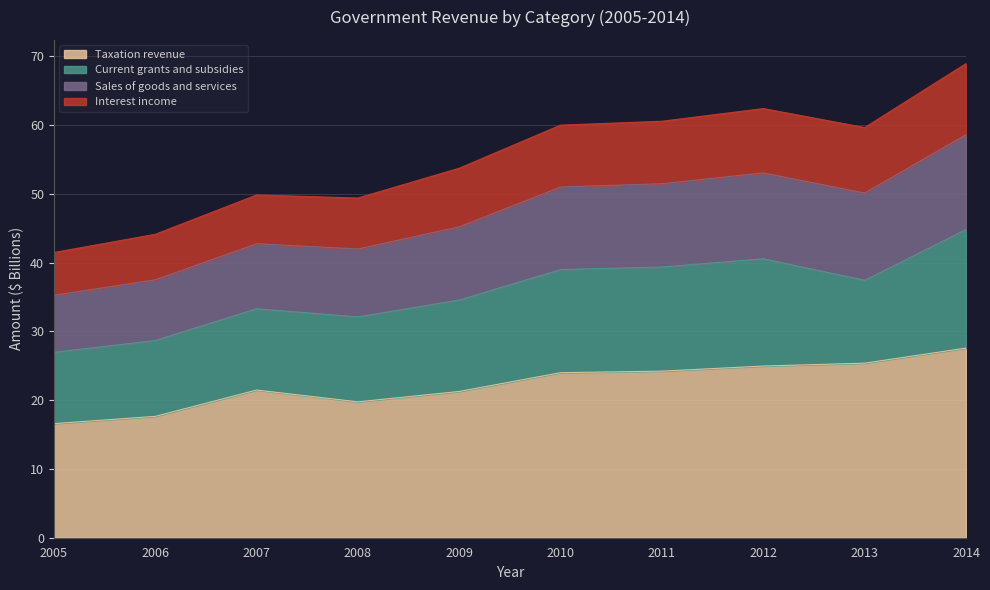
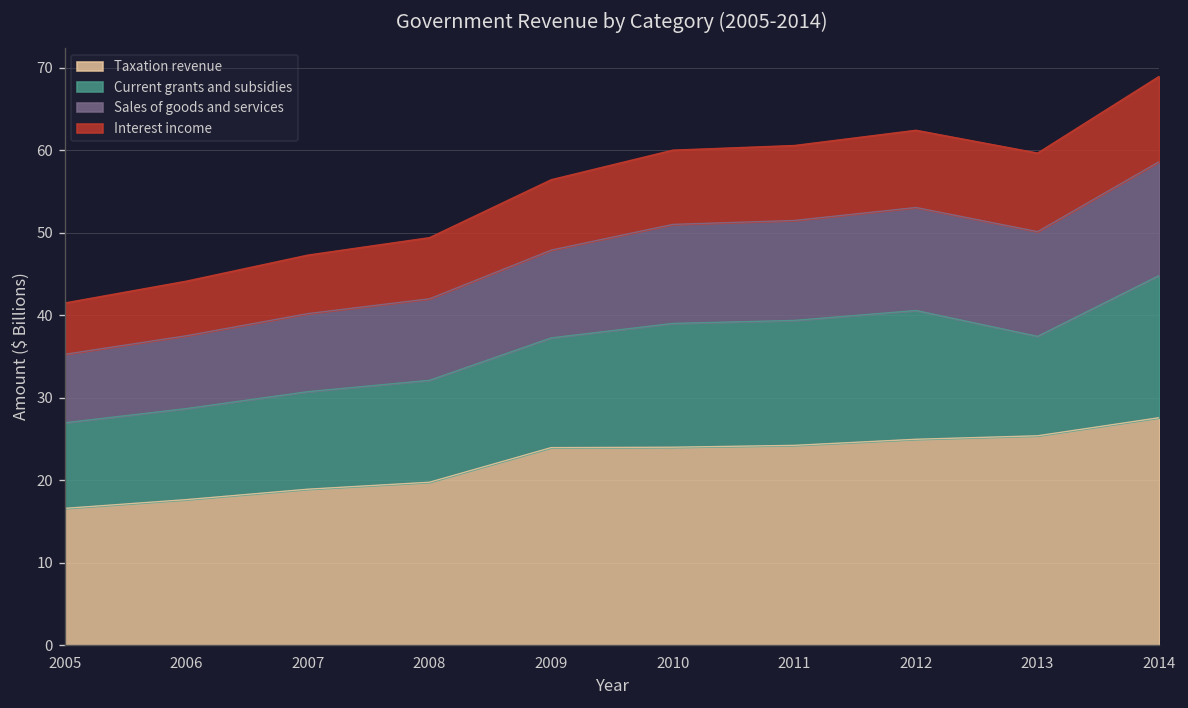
  {
    "Taxation revenue": {
      "2005": 17,
      "2006": 18,
-     "2007": 21,
+     "2007": 19,
      "2008": 20,
-     "2009": 21,
+     "2009": 24,
      "2010": 24,
      "2011": 24,
      "2012": 25,
      "2013": 25,
      "2014": 28
    },
    "Current grants and subsidies": {
      "2005": 10,
      "2006": 11,
      "2007": 12,
      "2008": 12,
      "2009": 13,
      "2010": 15,
      "2011": 15,
      "2012": 16,
      "2013": 12,
      "2014": 17
    },
    "Sales of goods and services": {
      "2005": 8,
      "2006": 9,
      "2007": 9,
      "2008": 10,
      "2009": 11,
      "2010": 12,
      "2011": 12,
      "2012": 12,
      "2013": 13,
      "2014": 14
    },
    "Interest income": {
      "2005": 6,
      "2006": 7,
      "2007": 7,
      "2008": 7,
      "2009": 9,
      "2010": 9,
      "2011": 9,
      "2012": 9,
      "2013": 10,
      "2014": 10
    }
  }
